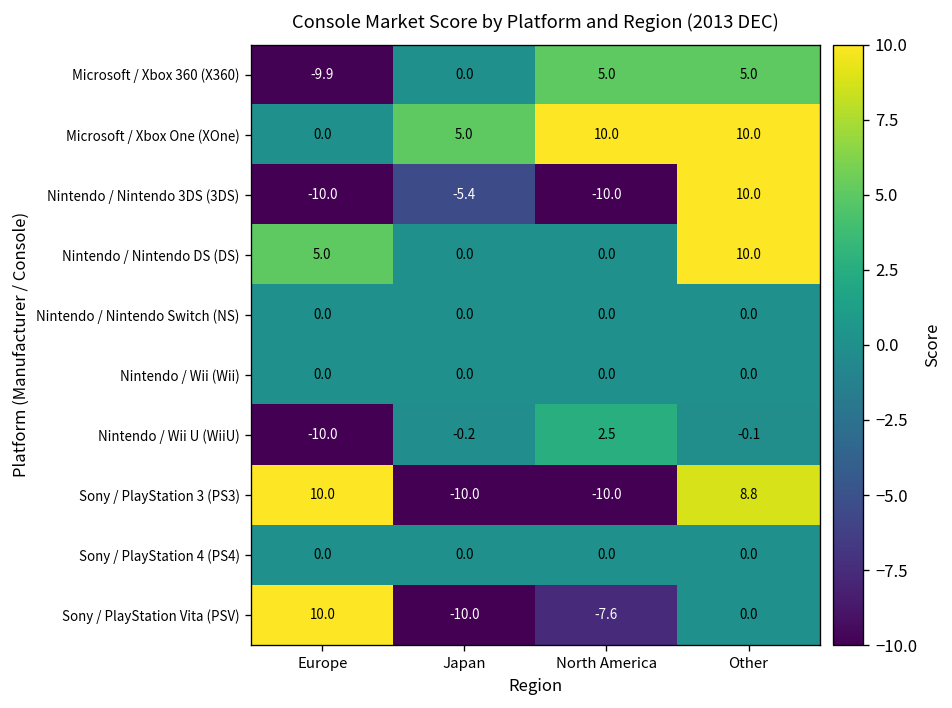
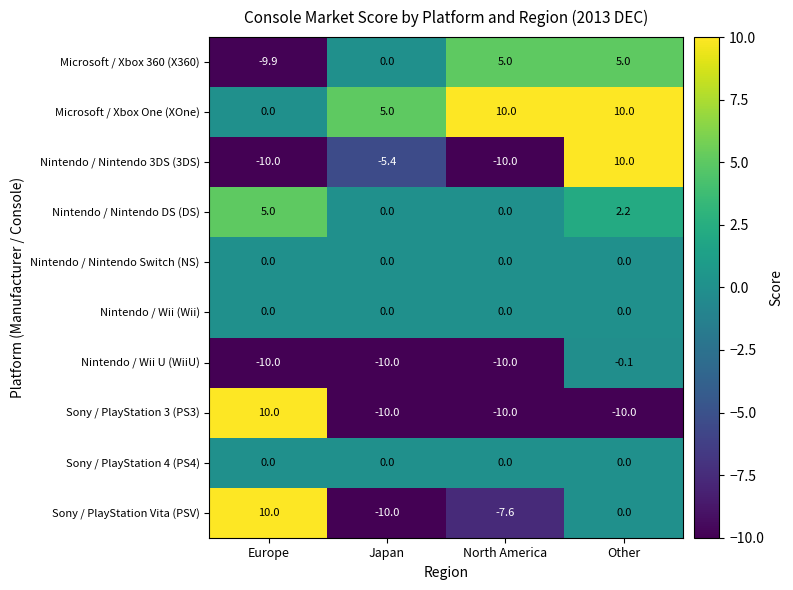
  {
    "Microsoft / Xbox 360 (X360)": {
      "Europe": -9.9,
      "Japan": 0.0,
      "North America": 5.0,
      "Other": 5.0
    },
    "Microsoft / Xbox One (XOne)": {
      "Europe": 0.0,
      "Japan": 5.0,
      "North America": 10.0,
      "Other": 10.0
    },
    "Nintendo / Nintendo 3DS (3DS)": {
      "Europe": -10.0,
      "Japan": -5.4,
      "North America": -10.0,
      "Other": 10.0
    },
    "Nintendo / Nintendo DS (DS)": {
      "Europe": 5.0,
      "Japan": 0.0,
      "North America": 0.0,
-     "Other": 10.0
+     "Other": 2.2
    },
    "Nintendo / Nintendo Switch (NS)": {
      "Europe": 0.0,
      "Japan": 0.0,
      "North America": 0.0,
      "Other": 0.0
    },
    "Nintendo / Wii (Wii)": {
      "Europe": 0.0,
      "Japan": 0.0,
      "North America": 0.0,
      "Other": 0.0
    },
    "Nintendo / Wii U (WiiU)": {
      "Europe": -10.0,
-     "Japan": -0.2,
-     "North America": 2.5,
+     "Japan": -10.0,
+     "North America": -10.0,
      "Other": -0.1
    },
    "Sony / PlayStation 3 (PS3)": {
      "Europe": 10.0,
      "Japan": -10.0,
      "North America": -10.0,
-     "Other": 8.8
+     "Other": -10.0
    },
    "Sony / PlayStation 4 (PS4)": {
      "Europe": 0.0,
      "Japan": 0.0,
      "North America": 0.0,
      "Other": 0.0
    },
    "Sony / PlayStation Vita (PSV)": {
      "Europe": 10.0,
      "Japan": -10.0,
      "North America": -7.6,
      "Other": 0.0
    }
  }
